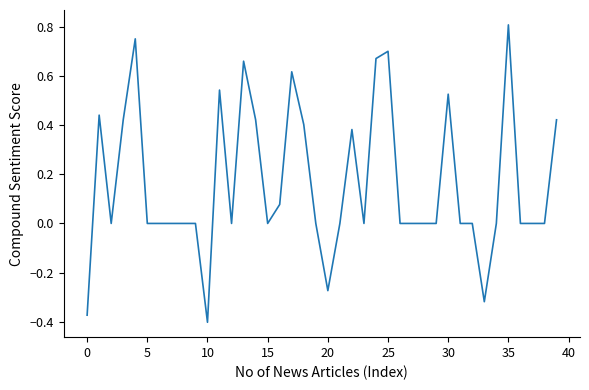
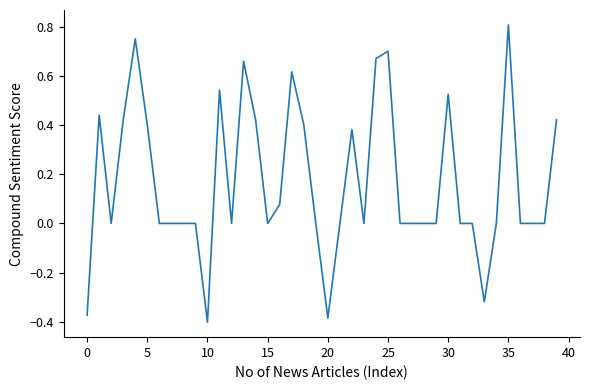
  {
    "0": -0.37,
-   "5": 0.0,
+   "5": 0.4,
    "10": -0.40,
    "15": 0.00,
-   "20": -0.27,
+   "20": -0.38,
    "25": 0.70,
    "30": 0.53,
    "35": 0.81
  }
